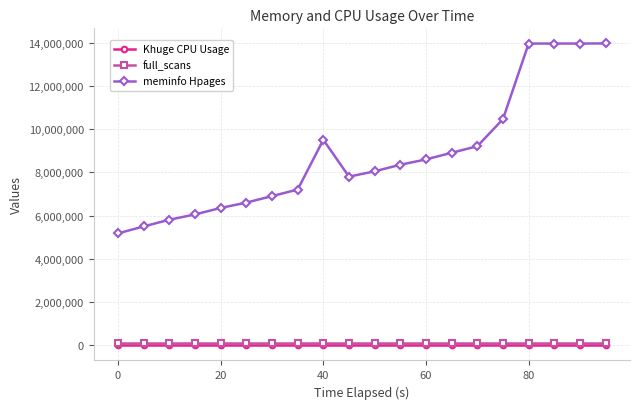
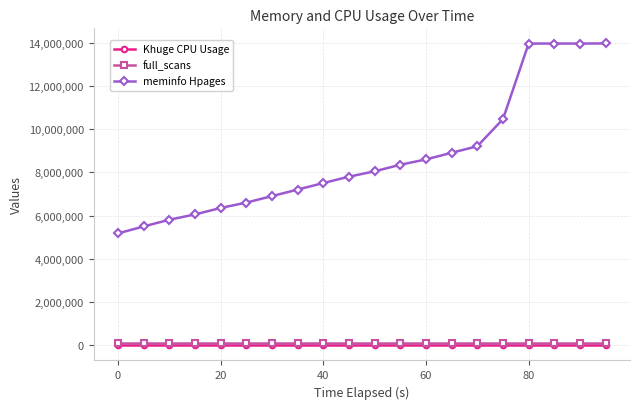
  {
    "meminfo Hpages": {
      "0": "5,200,000",
      "20": "6,400,000",
-     "40": "9,500,000",
+     "40": "7,500,000",
      "60": "8,600,000",
      "80": "14,000,000"
    }
  }
